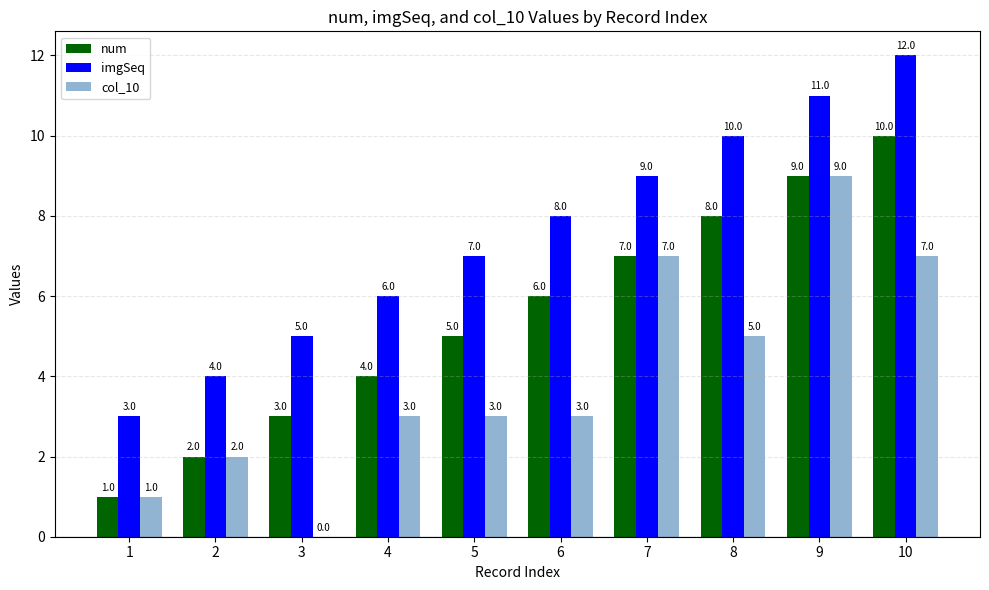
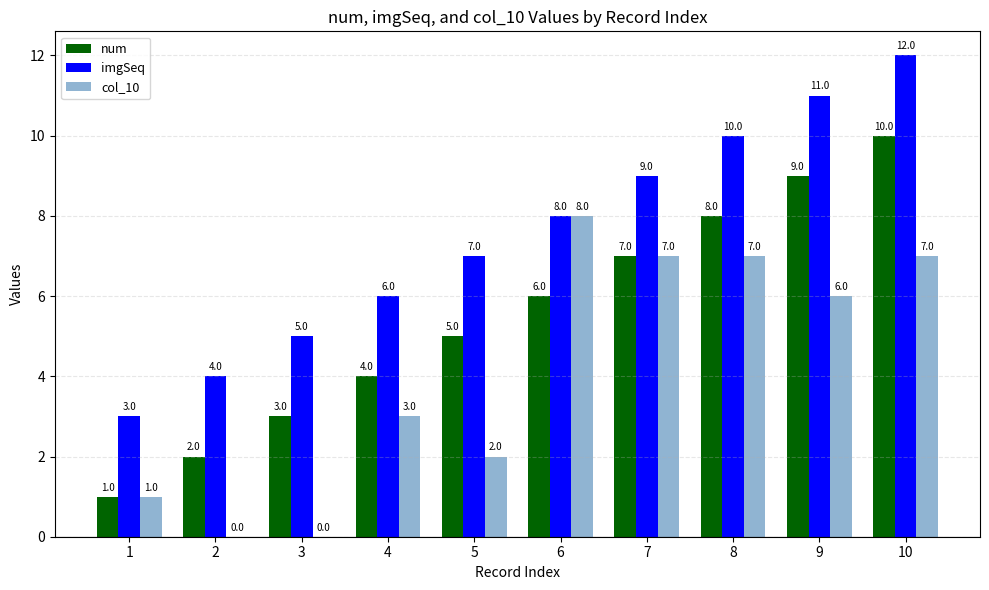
  {
    "num": {
      "1": 1.0,
      "2": 2.0,
      "3": 3.0,
      "4": 4.0,
      "5": 5.0,
      "6": 6.0,
      "7": 7.0,
      "8": 8.0,
      "9": 9.0,
      "10": 10.0
    },
    "imgSeq": {
      "1": 3.0,
      "2": 4.0,
      "3": 5.0,
      "4": 6.0,
      "5": 7.0,
      "6": 8.0,
      "7": 9.0,
      "8": 10.0,
      "9": 11.0,
      "10": 12.0
    },
    "col_10": {
      "1": 1.0,
-     "2": 2.0,
+     "2": 0.0,
      "3": 0.0,
      "4": 3.0,
-     "5": 3.0,
-     "6": 3.0,
+     "5": 2.0,
+     "6": 8.0,
      "7": 7.0,
-     "8": 5.0,
-     "9": 9.0,
+     "8": 7.0,
+     "9": 6.0,
      "10": 7.0
    }
  }
